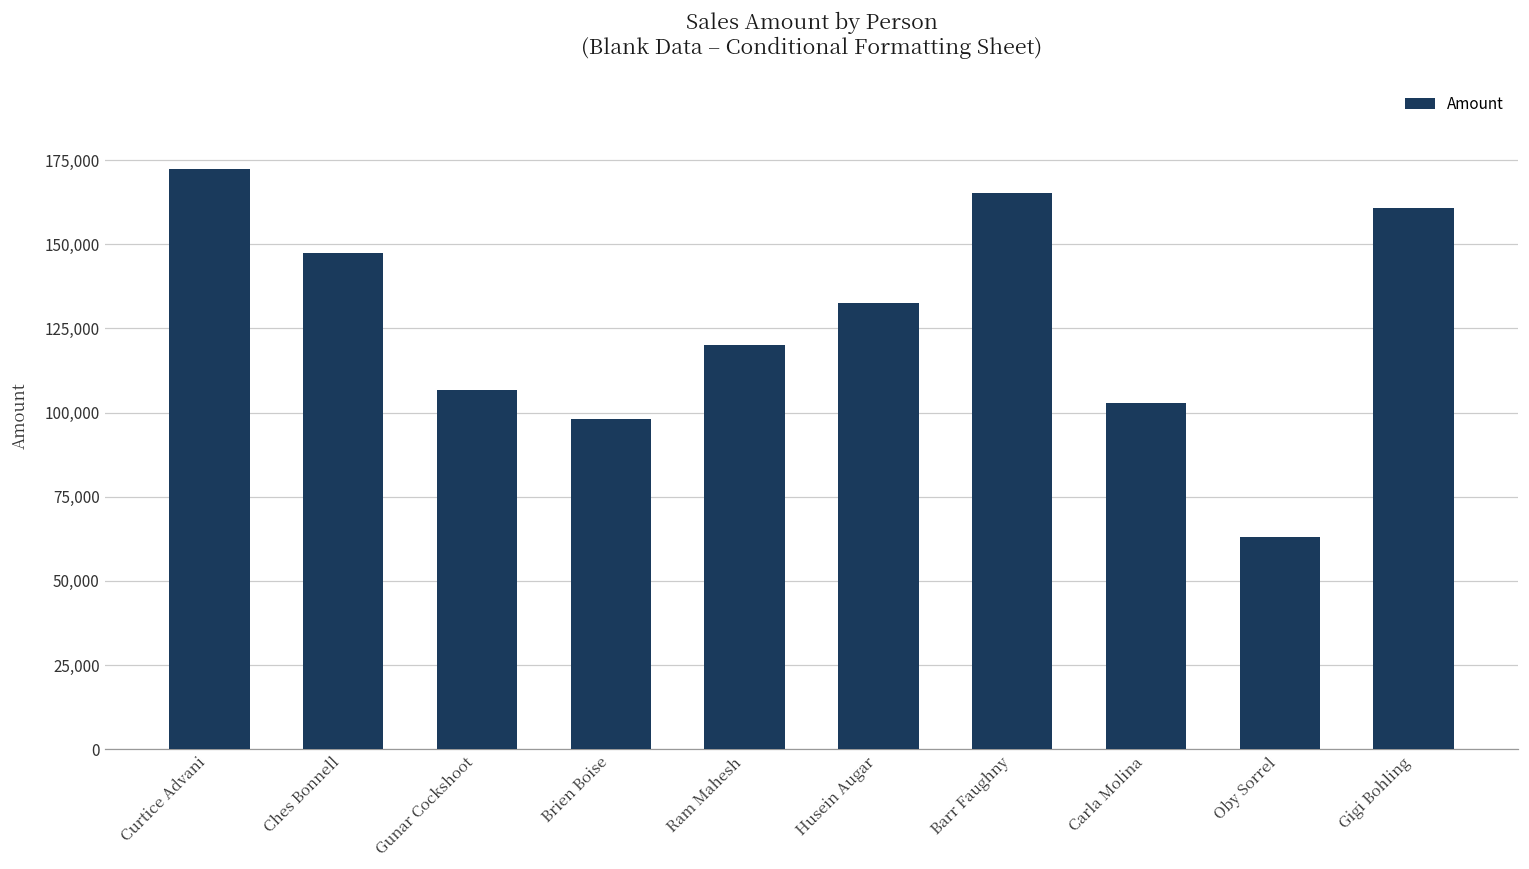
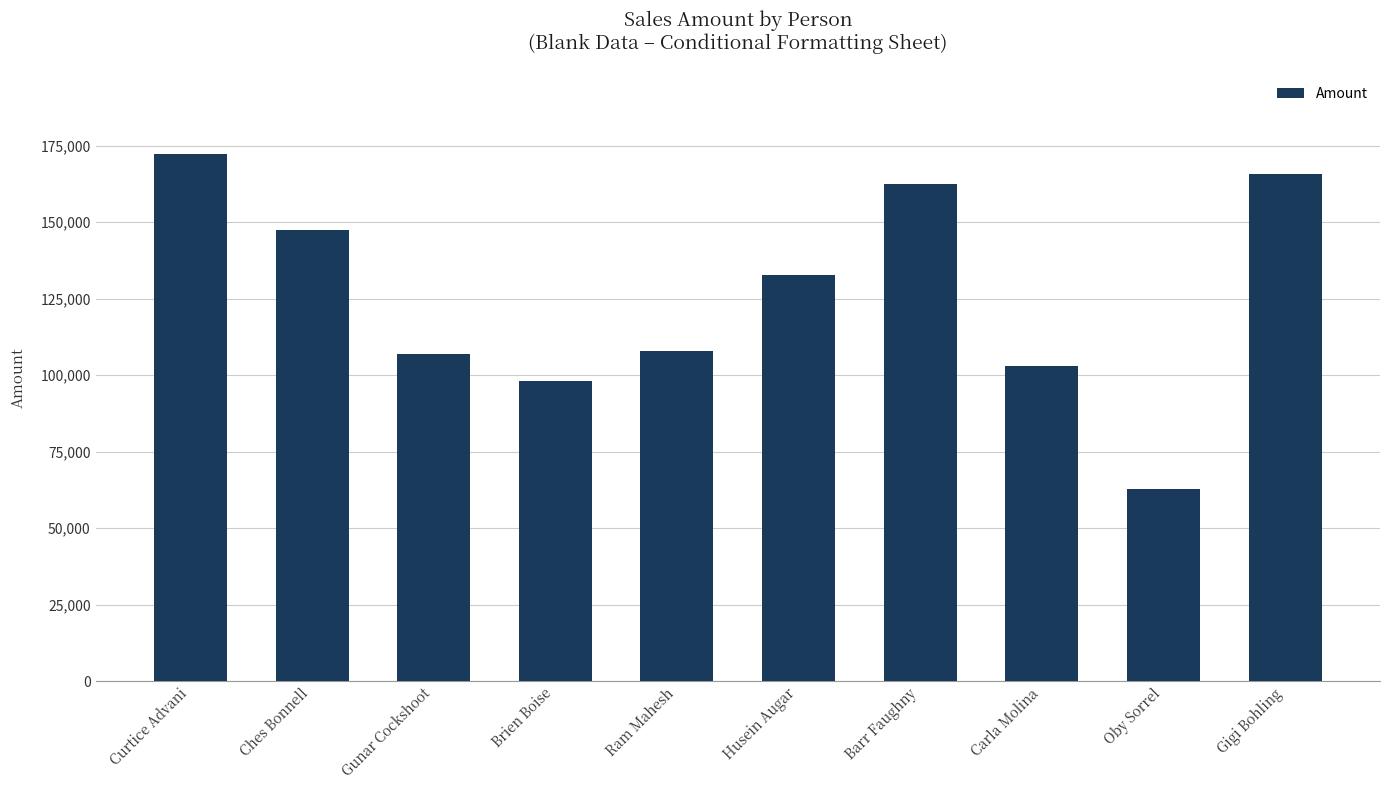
  {
    "Curtice Advani": "172,000",
    "Ches Bonnell": "147,000",
    "Gunar Cockshoot": "107,000",
    "Brien Boise": "98,000",
-   "Ram Mahesh": "120,000",
+   "Ram Mahesh": "108,000",
    "Husein Augar": "133,000",
-   "Barr Faughny": "165,000",
+   "Barr Faughny": "162,000",
    "Carla Molina": "103,000",
    "Oby Sorrel": "63,000",
-   "Gigi Bohling": "161,000"
+   "Gigi Bohling": "166,000"
  }
